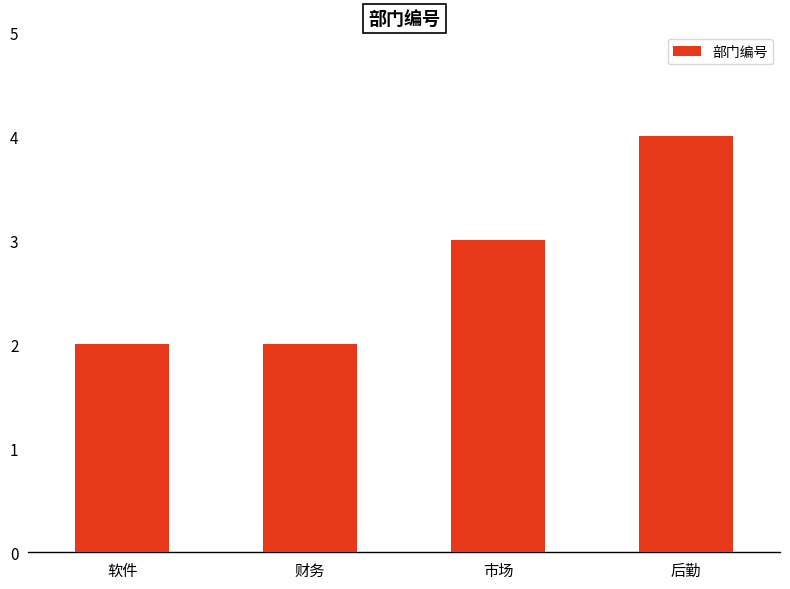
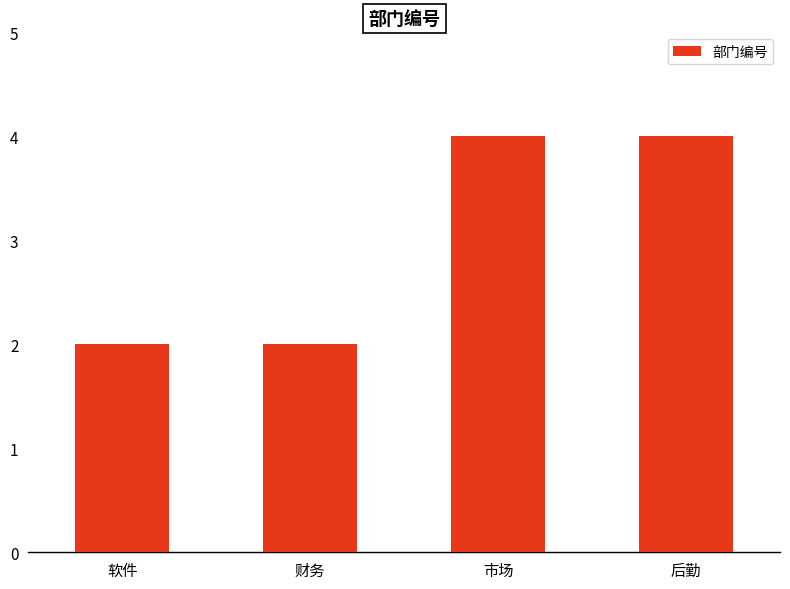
  {
    "软件": 2,
    "财务": 2,
-   "市场": 3,
+   "市场": 4,
    "后勤": 4
  }
